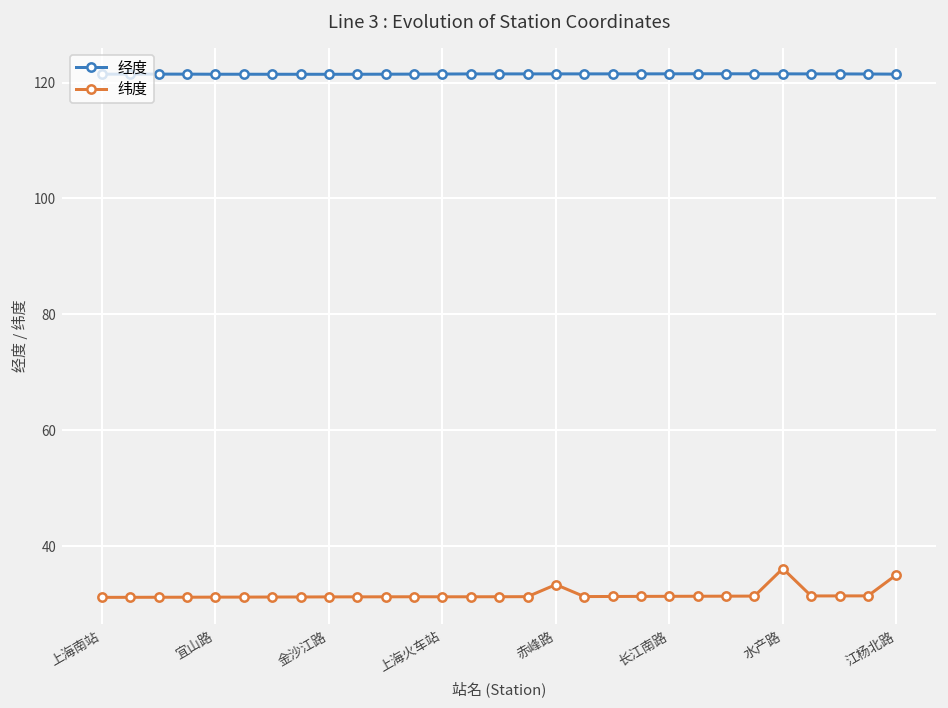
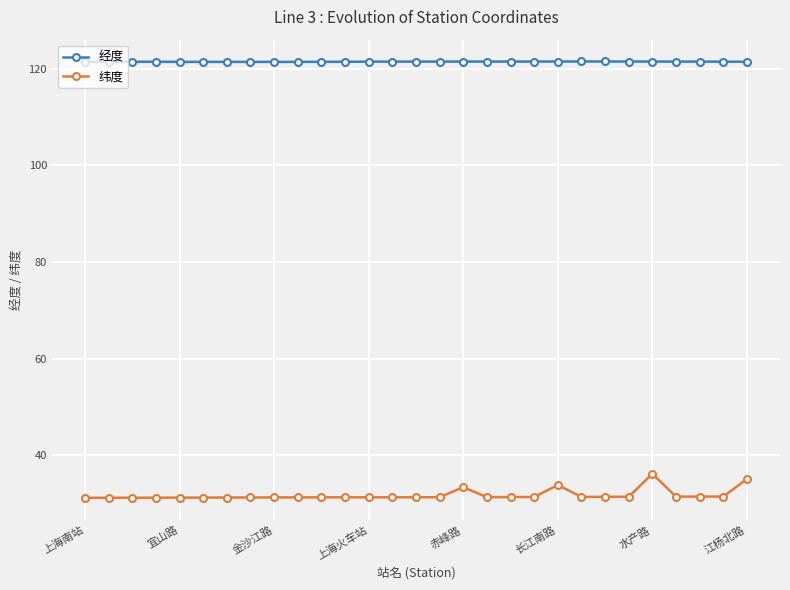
  {
    "经度": {
      "宜山路": 121,
      "金沙江路": 121,
      "上海火车站": 121,
      "赤峰路": 121,
      "长江南路": 121,
      "水产路": 121,
      "江杨北路": 121
    },
    "纬度": {
      "上海南站": 31,
      "宜山路": 31,
      "金沙江路": 31,
      "上海火车站": 31,
      "赤峰路": 33,
-     "长江南路": 31,
+     "长江南路": 34,
      "水产路": 36,
      "江杨北路": 35
    }
  }
